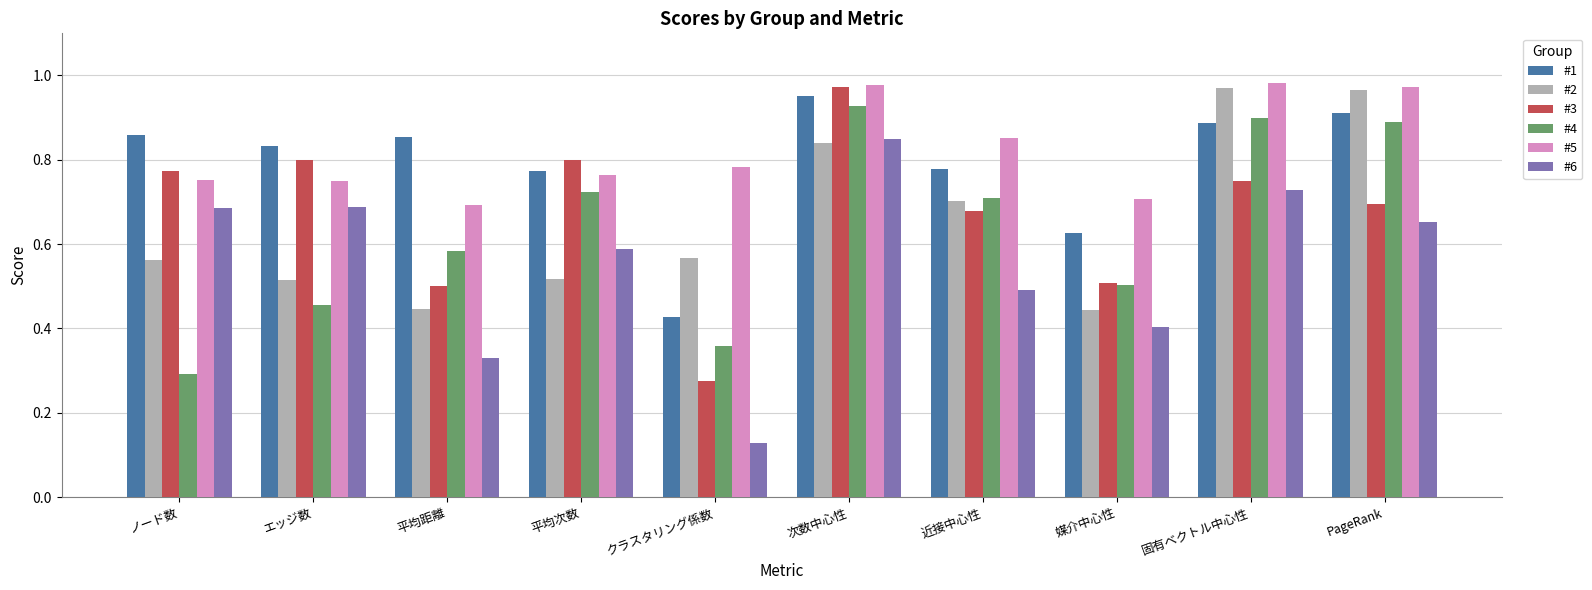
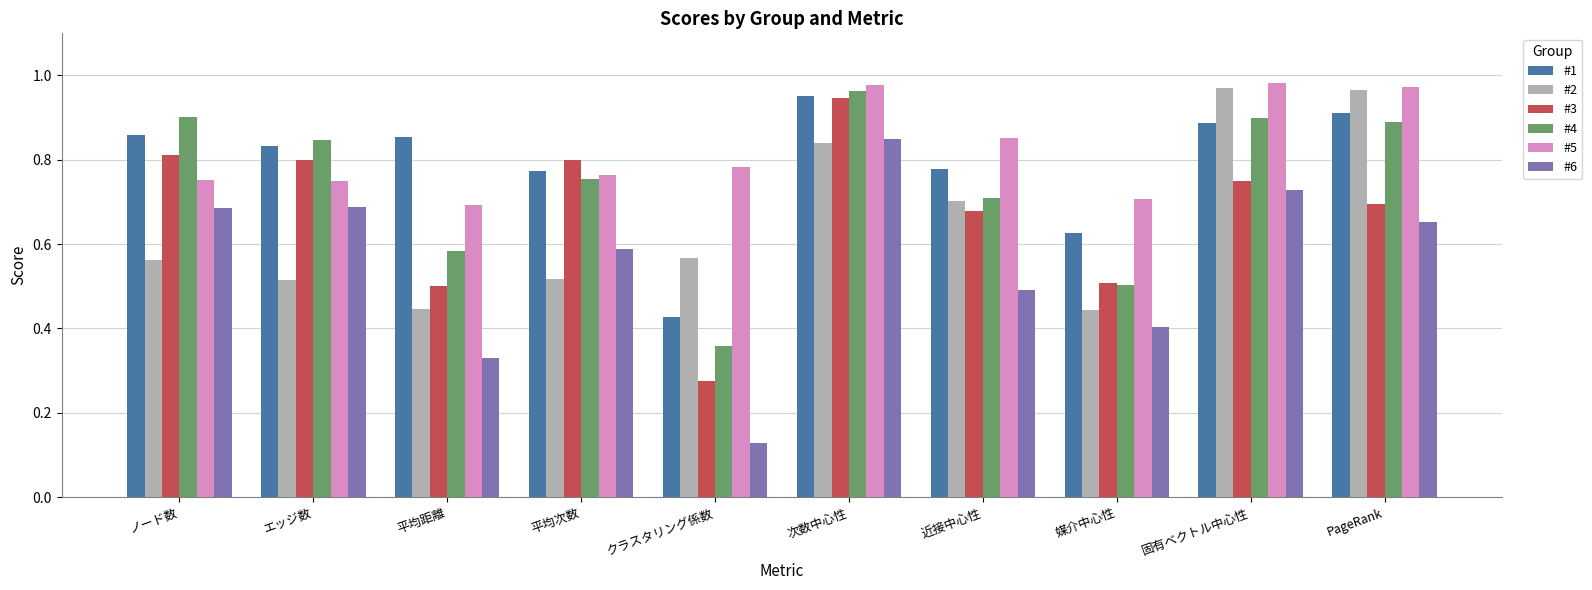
  {
    "#3": {
-     "ノード数": 0.77,
+     "ノード数": 0.81,
      "エッジ数": 0.80,
      "平均距離": 0.50,
      "平均次数": 0.80,
      "クラスタリング係数": 0.27,
-     "次数中心性": 0.97,
+     "次数中心性": 0.95,
      "近接中心性": 0.68,
      "媒介中心性": 0.51,
      "固有ベクトル中心性": 0.75,
      "PageRank": 0.70
    },
    "#4": {
-     "ノード数": 0.29,
-     "エッジ数": 0.46,
+     "ノード数": 0.90,
+     "エッジ数": 0.85,
      "平均距離": 0.58,
-     "平均次数": 0.72,
+     "平均次数": 0.75,
      "クラスタリング係数": 0.36,
-     "次数中心性": 0.93,
+     "次数中心性": 0.96,
      "近接中心性": 0.71,
      "媒介中心性": 0.50,
      "固有ベクトル中心性": 0.90,
      "PageRank": 0.89
    }
  }
